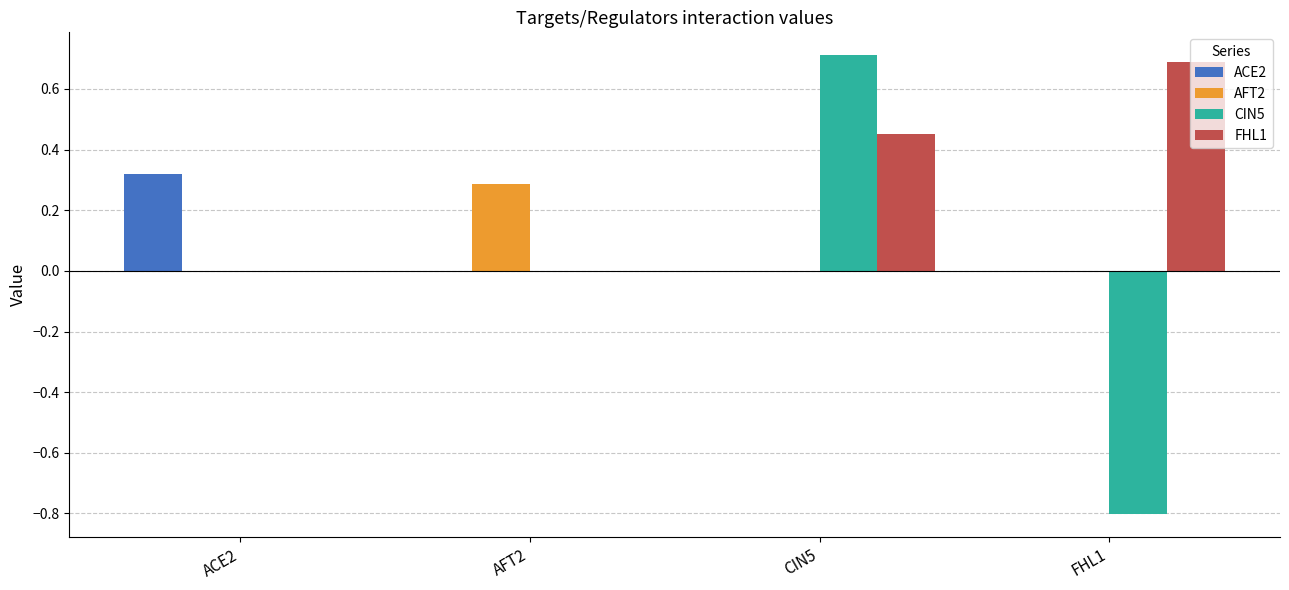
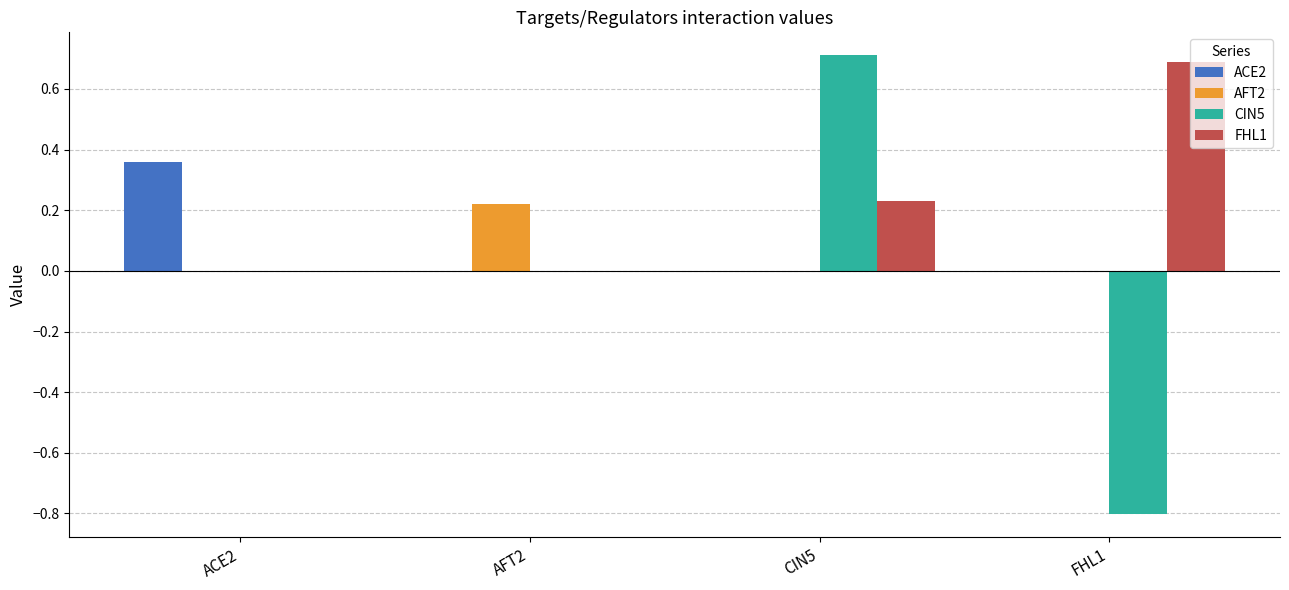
  {
    "ACE2": {
-     "ACE2": 0.32,
+     "ACE2": 0.36,
      "AFT2": 0.00,
      "CIN5": 0.00,
      "FHL1": 0.00
    },
    "AFT2": {
      "ACE2": 0.00,
-     "AFT2": 0.29,
+     "AFT2": 0.22,
      "CIN5": 0.00,
      "FHL1": 0.00
    },
    "CIN5": {
      "ACE2": 0.00,
      "AFT2": 0.00,
      "CIN5": 0.71,
      "FHL1": -0.80
    },
    "FHL1": {
      "ACE2": 0.00,
      "AFT2": 0.00,
-     "CIN5": 0.45
+     "CIN5": 0.23
    }
  }
